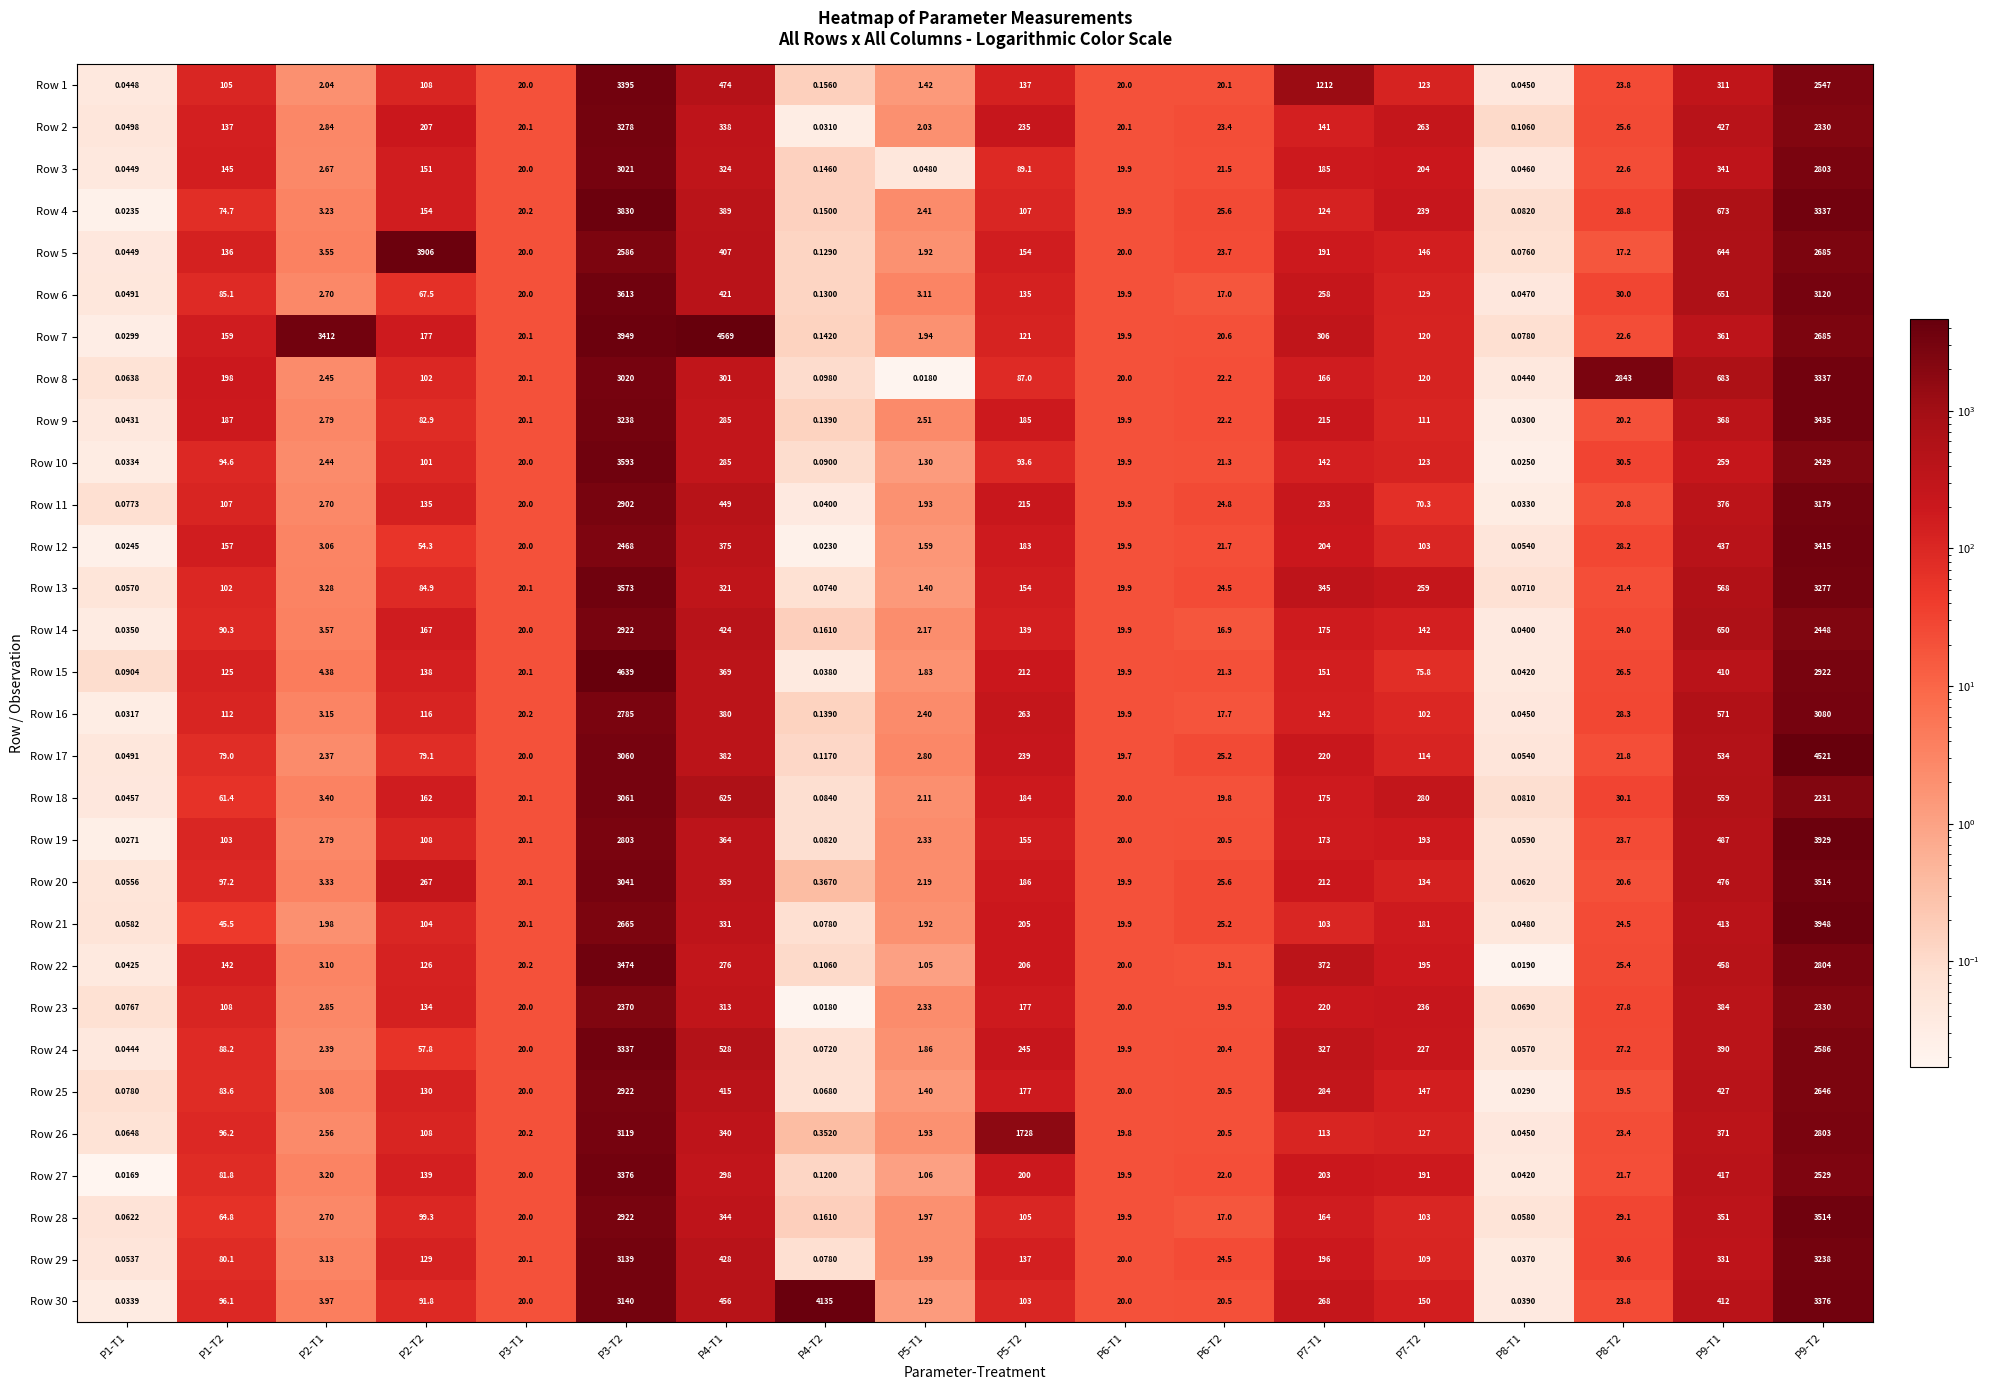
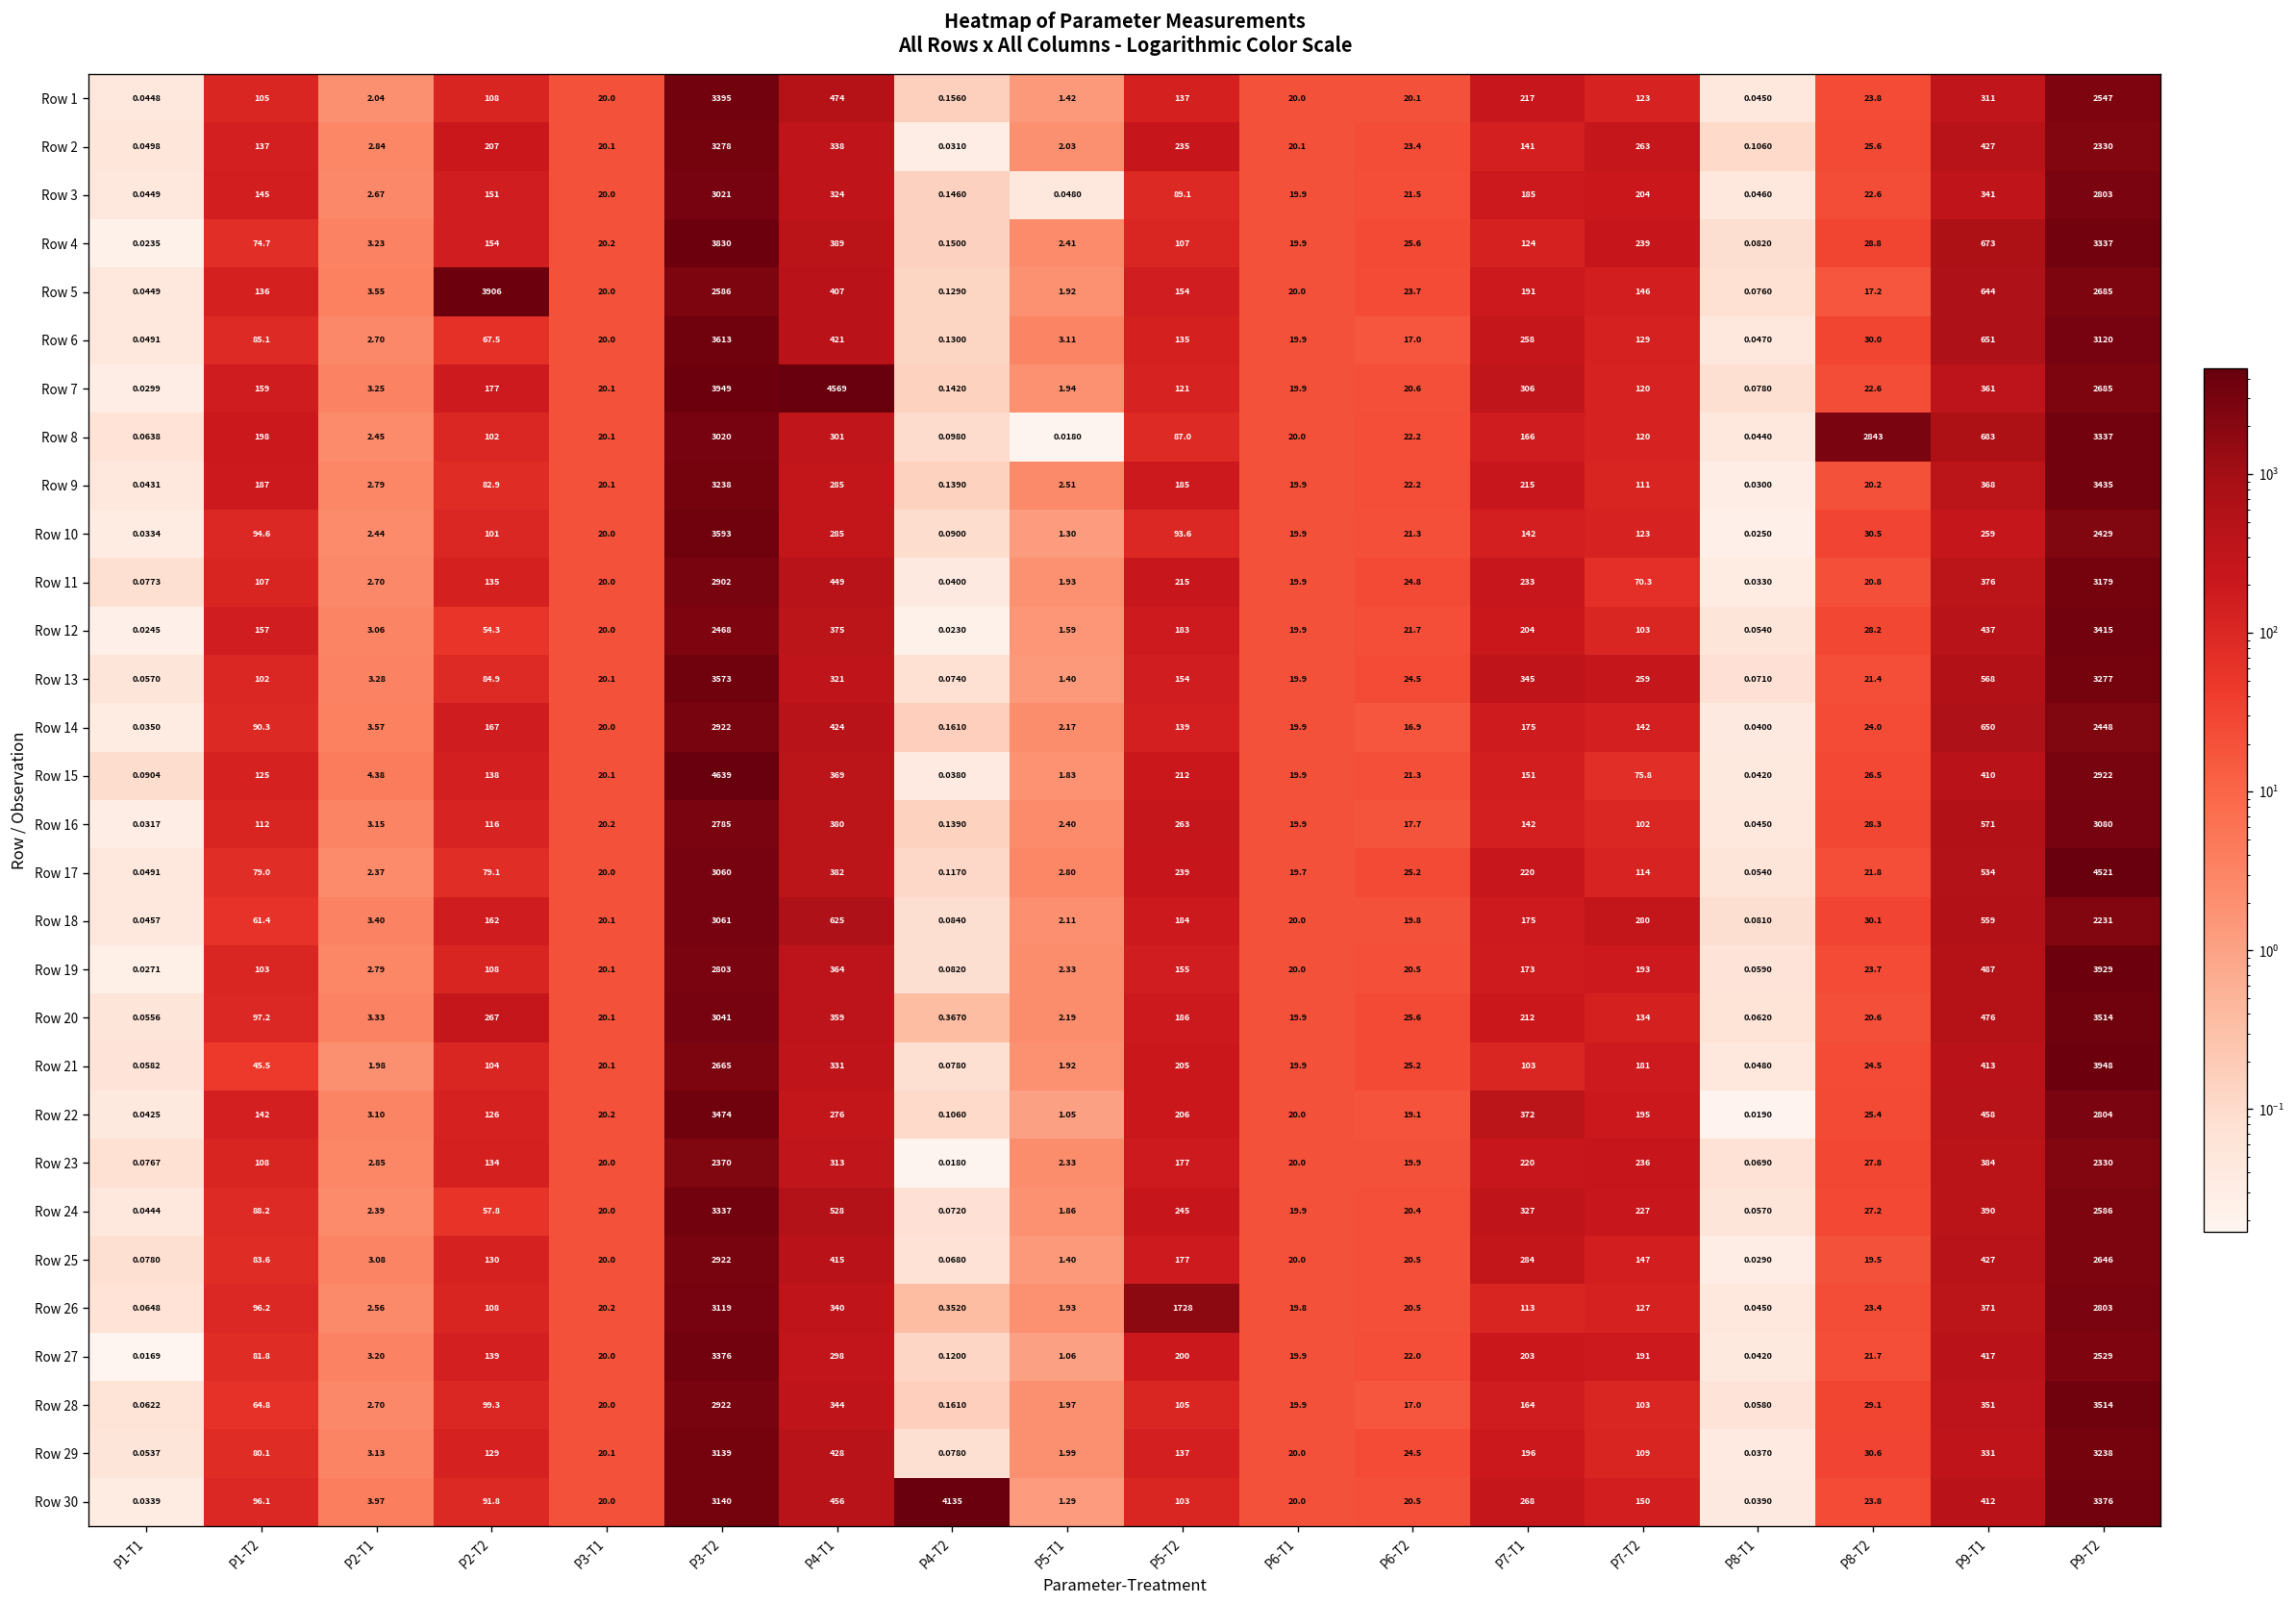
  {
    "Row 1": {
      "P1-T1": 0.0448,
      "P1-T2": 105,
      "P2-T1": 2.04,
      "P2-T2": 108,
      "P3-T1": 20.0,
      "P3-T2": 3395,
      "P4-T1": 474,
      "P4-T2": 0.1560,
      "P5-T1": 1.42,
      "P5-T2": 137,
      "P6-T1": 20.0,
      "P6-T2": 20.1,
-     "P7-T1": 1212,
+     "P7-T1": 217,
      "P7-T2": 123,
      "P8-T1": 0.0450,
      "P8-T2": 23.8,
      "P9-T1": 311,
      "P9-T2": 2547
    },
    "Row 7": {
      "P1-T1": 0.0299,
      "P1-T2": 159,
-     "P2-T1": 3412,
+     "P2-T1": 3.25,
      "P2-T2": 177,
      "P3-T1": 20.1,
      "P3-T2": 3949,
      "P4-T1": 4569,
      "P4-T2": 0.1420,
      "P5-T1": 1.94,
      "P5-T2": 121,
      "P6-T1": 19.9,
      "P6-T2": 20.6,
      "P7-T1": 306,
      "P7-T2": 120,
      "P8-T1": 0.0780,
      "P8-T2": 22.6,
      "P9-T1": 361,
      "P9-T2": 2685
    }
  }
